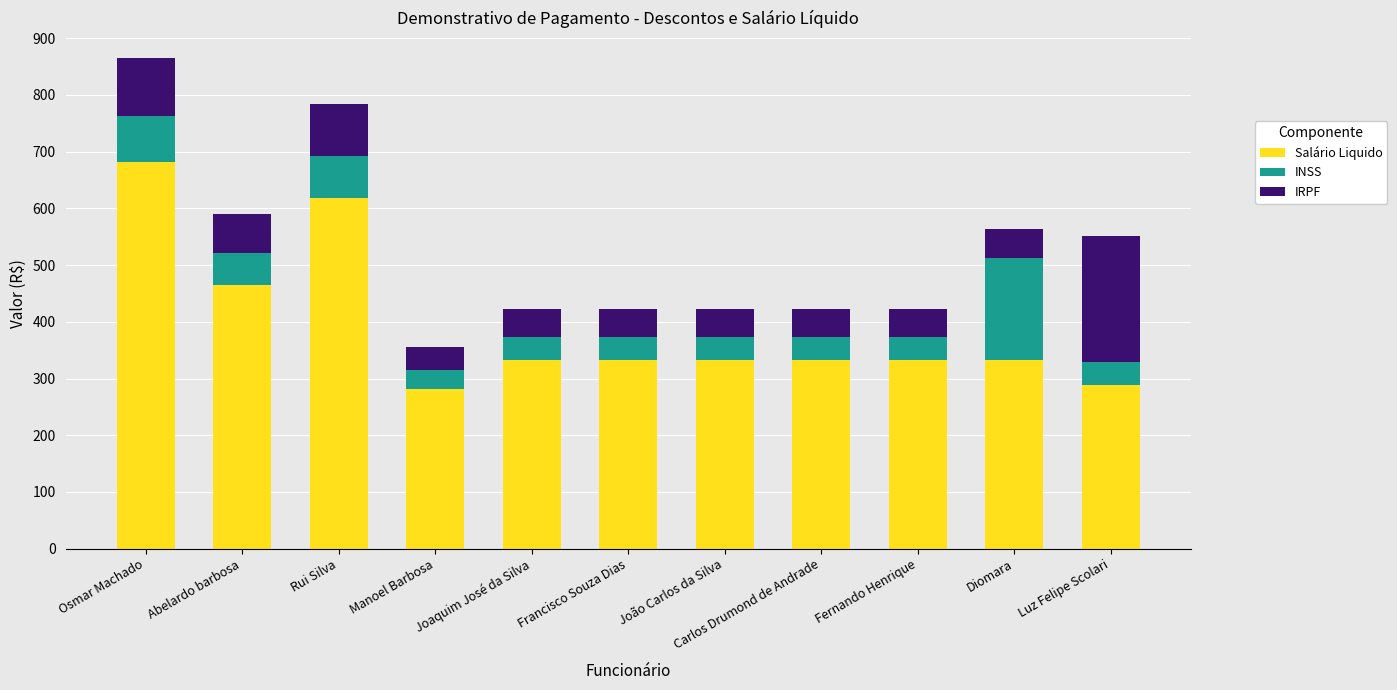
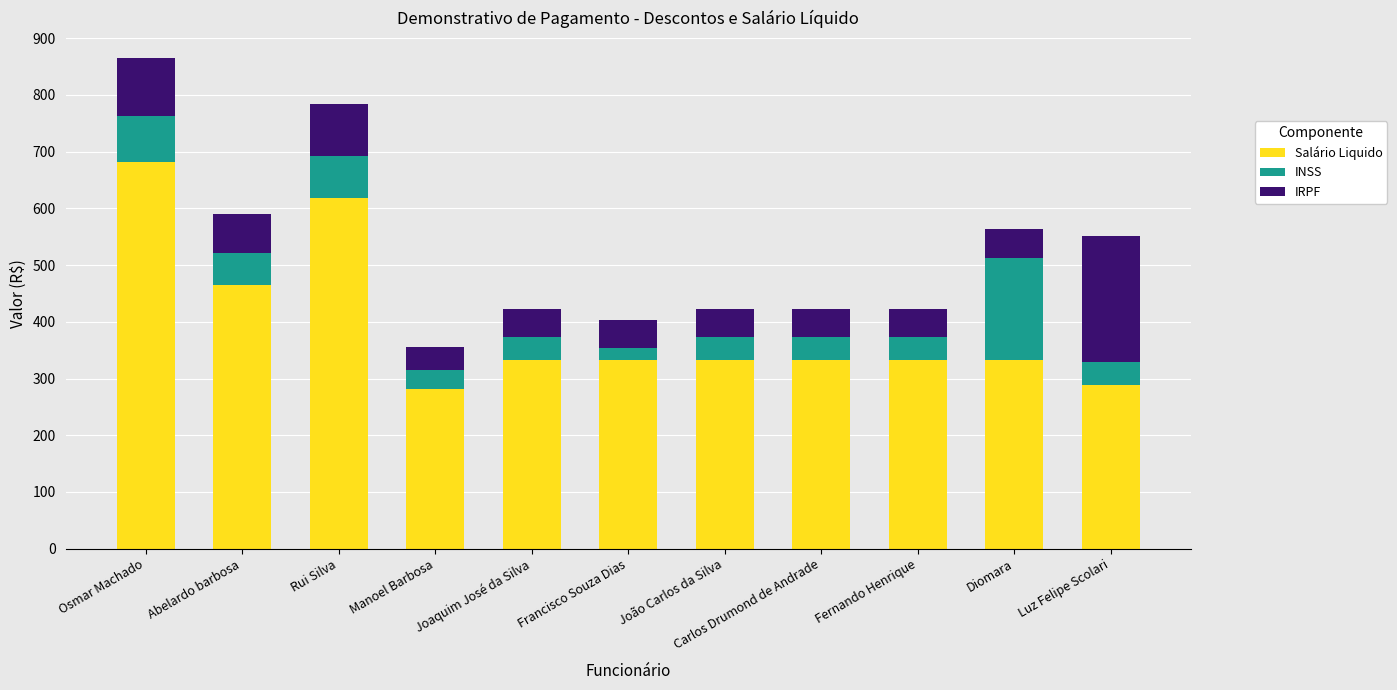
  {
    "Salário Liquido": {
      "Osmar Machado": 680,
      "Abelardo barbosa": 460,
      "Rui Silva": 620,
      "Manoel Barbosa": 280,
      "Joaquim José da Silva": 330,
      "Francisco Souza Dias": 330,
      "João Carlos da Silva": 330,
      "Carlos Drumond de Andrade": 330,
      "Fernando Henrique": 330,
      "Diomara": 330,
      "Luz Felipe Scolari": 290
    },
    "INSS": {
      "Osmar Machado": 80,
      "Abelardo barbosa": 60,
      "Rui Silva": 70,
      "Manoel Barbosa": 30,
      "Joaquim José da Silva": 40,
-     "Francisco Souza Dias": 40,
+     "Francisco Souza Dias": 20,
      "João Carlos da Silva": 40,
      "Carlos Drumond de Andrade": 40,
      "Fernando Henrique": 40,
      "Diomara": 180,
      "Luz Felipe Scolari": 40
    },
    "IRPF": {
      "Osmar Machado": 100,
      "Abelardo barbosa": 70,
      "Rui Silva": 90,
      "Manoel Barbosa": 40,
      "Joaquim José da Silva": 50,
      "Francisco Souza Dias": 50,
      "João Carlos da Silva": 50,
      "Carlos Drumond de Andrade": 50,
      "Fernando Henrique": 50,
      "Diomara": 50,
      "Luz Felipe Scolari": 220
    }
  }
